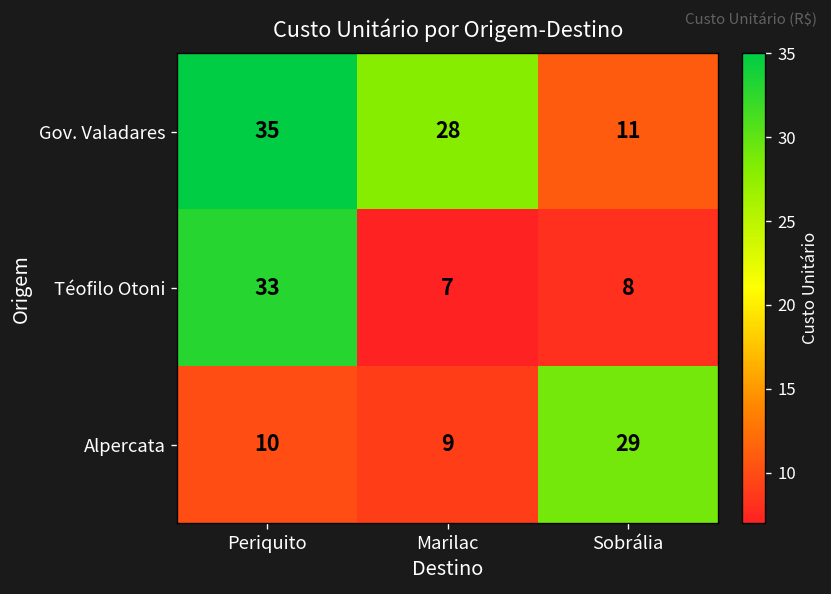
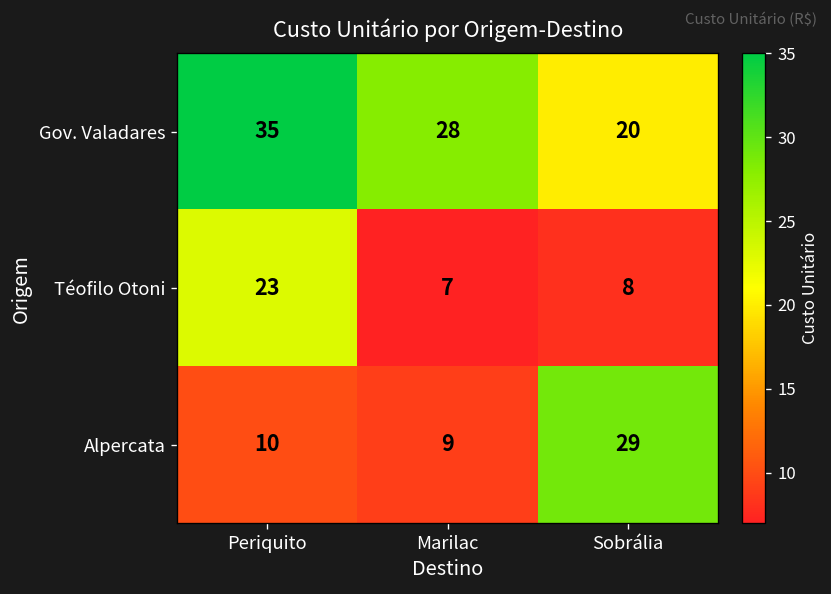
  {
    "Gov. Valadares": {
      "Periquito": 35,
      "Marilac": 28,
-     "Sobrália": 11
+     "Sobrália": 20
    },
    "Téofilo Otoni": {
-     "Periquito": 33,
+     "Periquito": 23,
      "Marilac": 7,
      "Sobrália": 8
    },
    "Alpercata": {
      "Periquito": 10,
      "Marilac": 9,
      "Sobrália": 29
    }
  }
